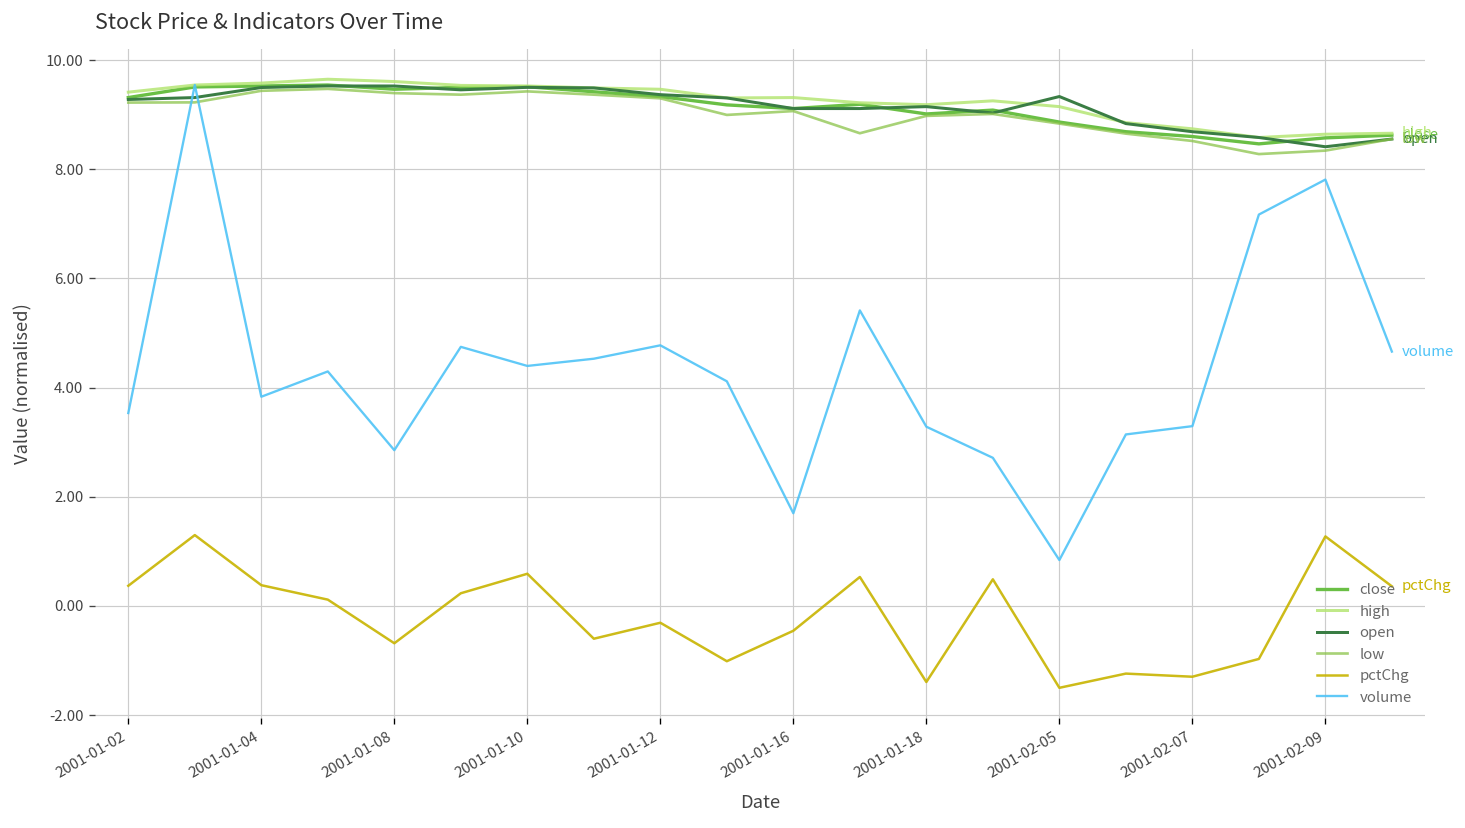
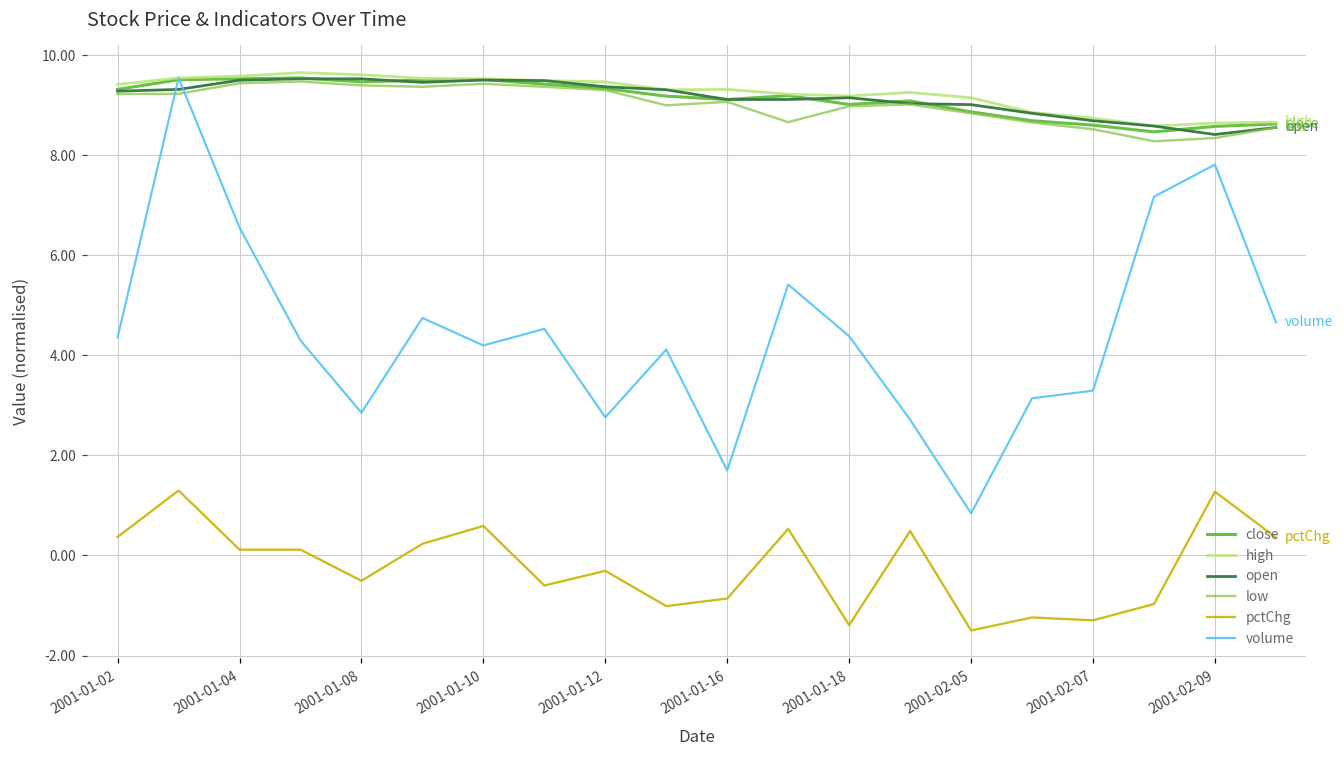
  {
    "open": {
      "2001-01-08": 9.5,
-     "2001-02-05": 9.3,
+     "2001-02-05": 9.0,
      "2001-02-09": 8.4
    },
    "pctChg": {
      "2001-01-02": 0.4,
-     "2001-01-04": 0.4,
-     "2001-01-08": -0.7,
+     "2001-01-04": 0.1,
+     "2001-01-08": -0.5,
      "2001-01-10": 0.6,
      "2001-01-12": -0.3,
-     "2001-01-16": -0.5,
+     "2001-01-16": -0.9,
      "2001-01-18": -1.4,
      "2001-02-05": -1.5,
      "2001-02-07": -1.3,
      "2001-02-09": 1.3
    },
    "volume": {
-     "2001-01-02": 3.5,
-     "2001-01-04": 3.8,
+     "2001-01-02": 4.4,
+     "2001-01-04": 6.6,
      "2001-01-08": 2.9,
-     "2001-01-10": 4.4,
-     "2001-01-12": 4.8,
+     "2001-01-10": 4.2,
+     "2001-01-12": 2.8,
      "2001-01-16": 1.7,
-     "2001-01-18": 3.3,
+     "2001-01-18": 4.4,
      "2001-02-05": 0.8,
      "2001-02-07": 3.3,
      "2001-02-09": 7.8
    }
  }
